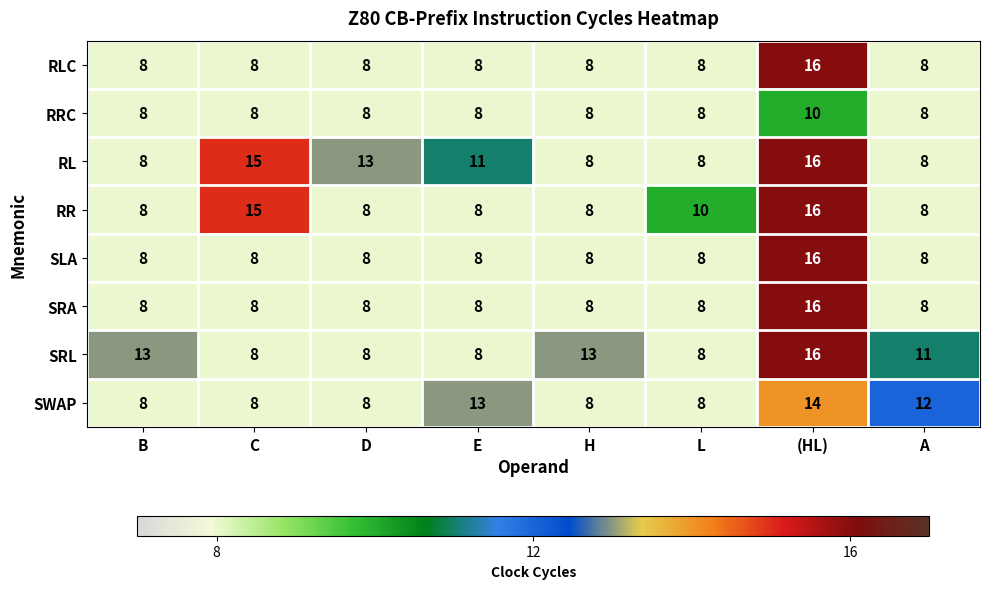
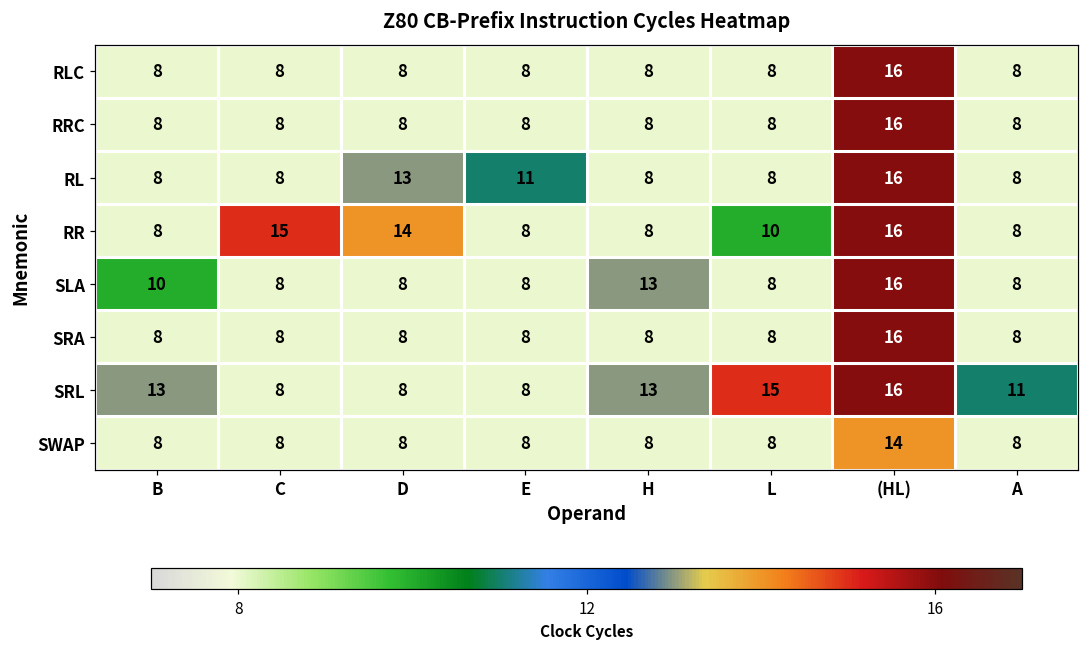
  {
    "RLC": {
      "B": 8,
      "C": 8,
      "D": 8,
      "E": 8,
      "H": 8,
      "L": 8,
      "(HL)": 16,
      "A": 8
    },
    "RRC": {
      "B": 8,
      "C": 8,
      "D": 8,
      "E": 8,
      "H": 8,
      "L": 8,
-     "(HL)": 10,
+     "(HL)": 16,
      "A": 8
    },
    "RL": {
      "B": 8,
-     "C": 15,
+     "C": 8,
      "D": 13,
      "E": 11,
      "H": 8,
      "L": 8,
      "(HL)": 16,
      "A": 8
    },
    "RR": {
      "B": 8,
      "C": 15,
-     "D": 8,
+     "D": 14,
      "E": 8,
      "H": 8,
      "L": 10,
      "(HL)": 16,
      "A": 8
    },
    "SLA": {
-     "B": 8,
+     "B": 10,
      "C": 8,
      "D": 8,
      "E": 8,
-     "H": 8,
+     "H": 13,
      "L": 8,
      "(HL)": 16,
      "A": 8
    },
    "SRA": {
      "B": 8,
      "C": 8,
      "D": 8,
      "E": 8,
      "H": 8,
      "L": 8,
      "(HL)": 16,
      "A": 8
    },
    "SRL": {
      "B": 13,
      "C": 8,
      "D": 8,
      "E": 8,
      "H": 13,
-     "L": 8,
+     "L": 15,
      "(HL)": 16,
      "A": 11
    },
    "SWAP": {
      "B": 8,
      "C": 8,
      "D": 8,
-     "E": 13,
+     "E": 8,
      "H": 8,
      "L": 8,
      "(HL)": 14,
-     "A": 12
+     "A": 8
    }
  }
